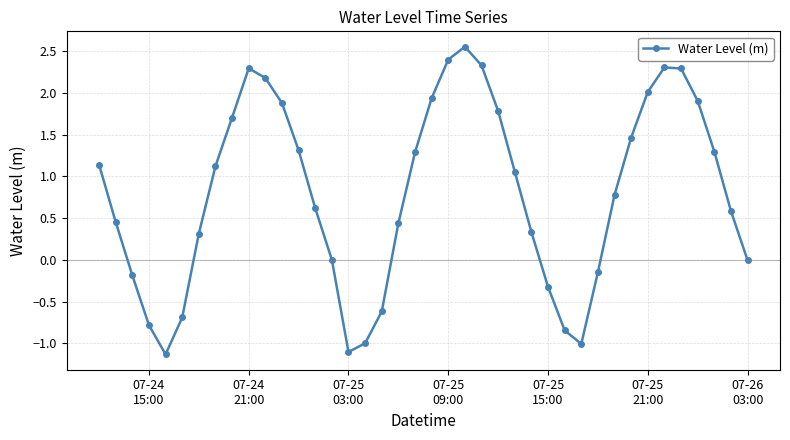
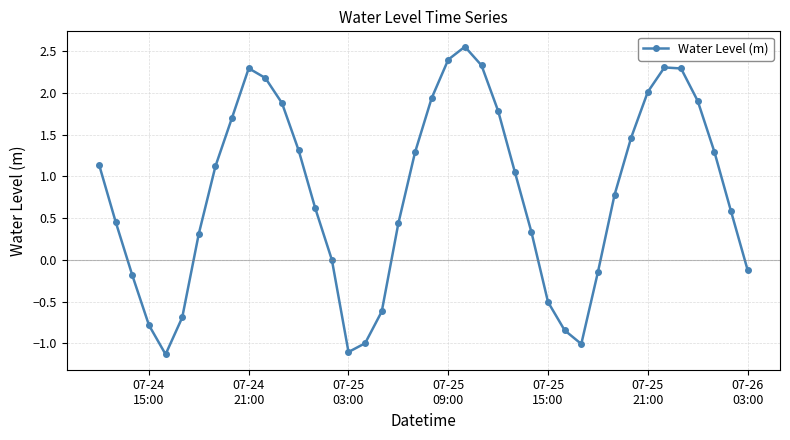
  {
    "07-24 15:00": -0.8,
    "07-24 21:00": 2.3,
    "07-25 03:00": -1.1,
    "07-25 09:00": 2.4,
-   "07-25 15:00": -0.3,
+   "07-25 15:00": -0.5,
    "07-25 21:00": 2.0,
-   "07-26 03:00": 0.0
+   "07-26 03:00": -0.1
  }
